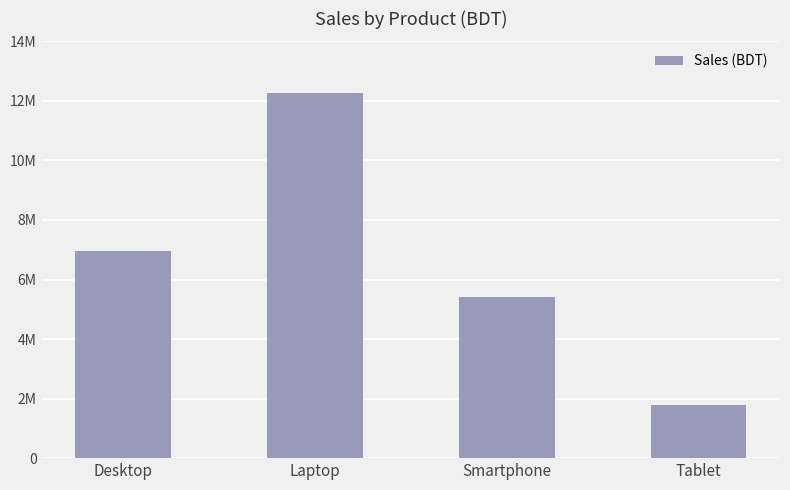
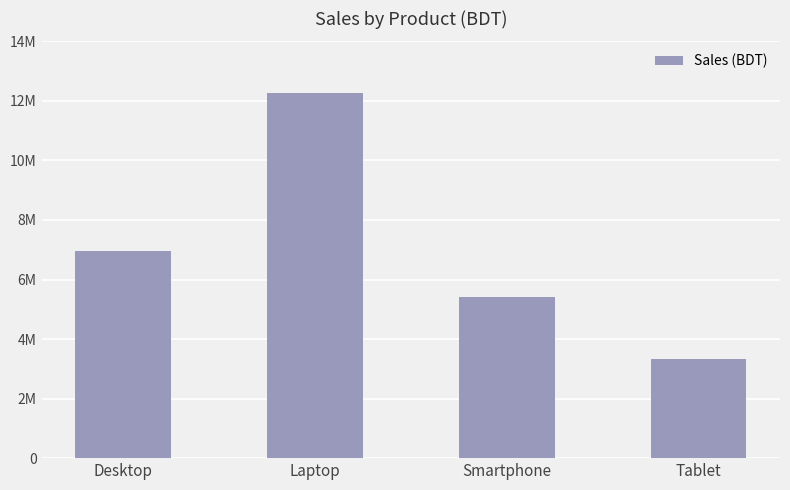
  {
    "Desktop": 7000000,
    "Laptop": 12300000,
    "Smartphone": 5400000,
-   "Tablet": 1800000
+   "Tablet": 3300000
  }
